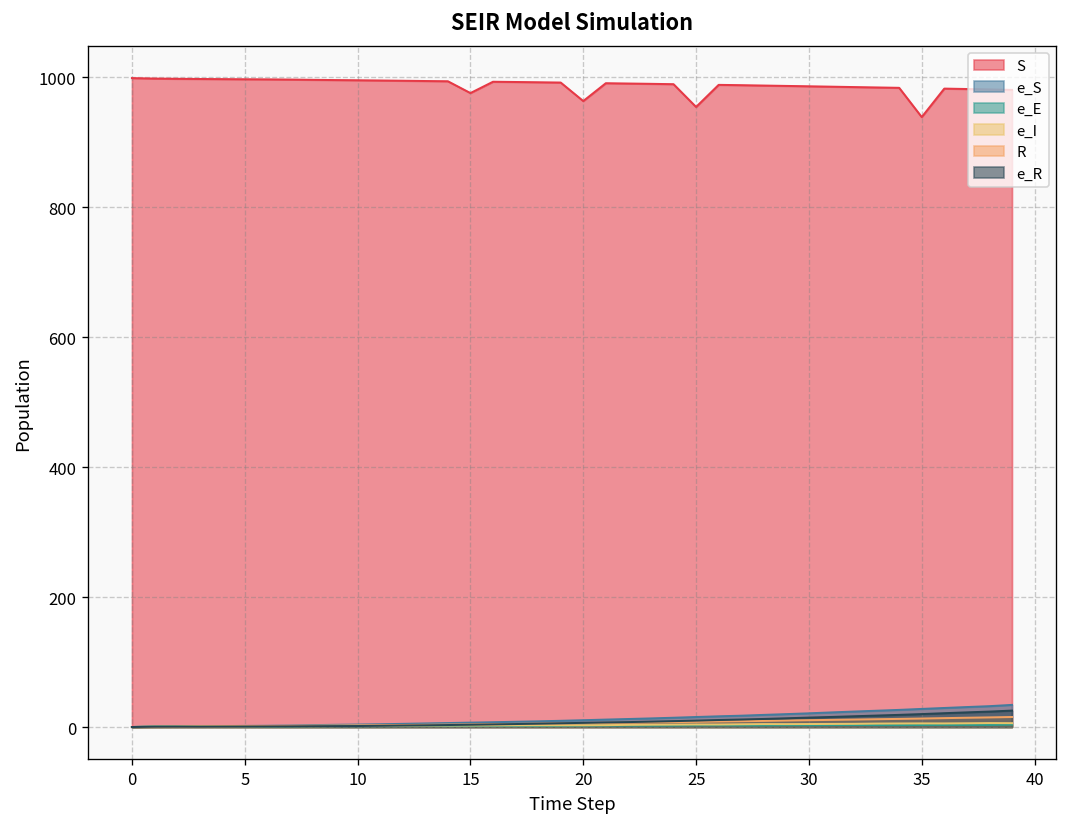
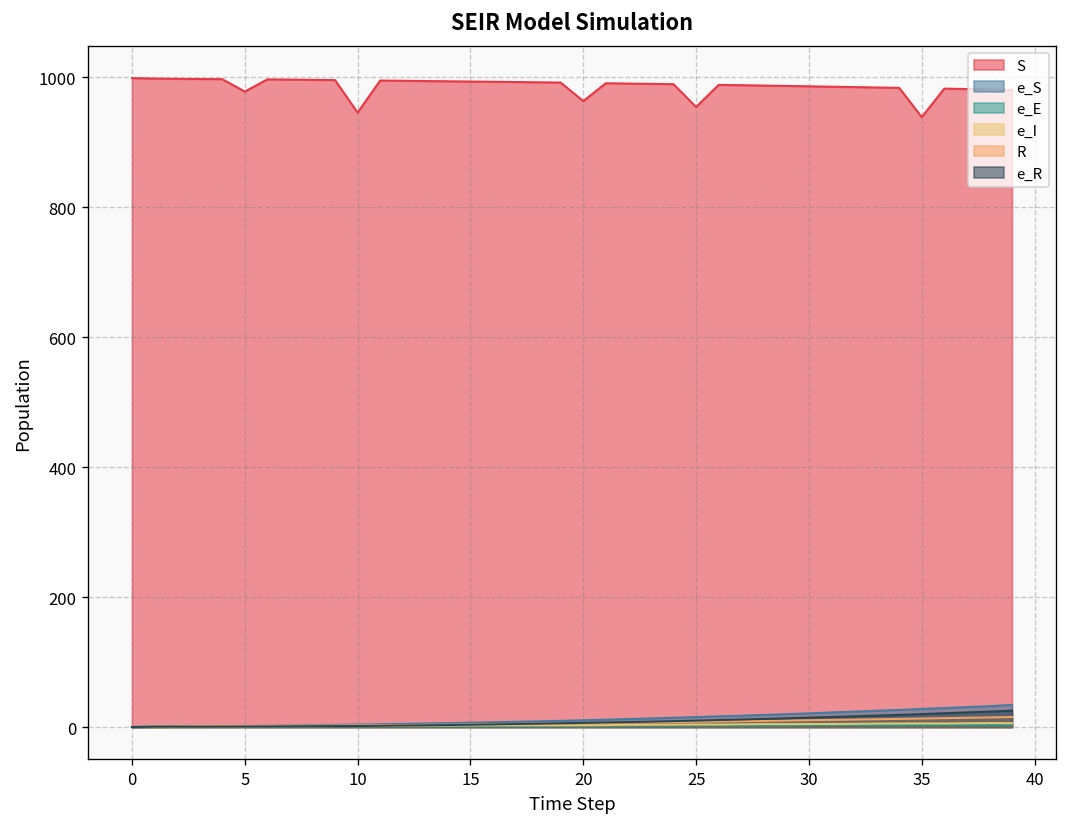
  {
    "S": {
      "0": 1000,
-     "5": 1000,
-     "10": 1000,
-     "15": 980,
+     "5": 980,
+     "10": 950,
+     "15": 990,
      "20": 960,
      "25": 950,
      "30": 990,
      "35": 940
    },
    "e_R": {
      "35": 20
    }
  }
